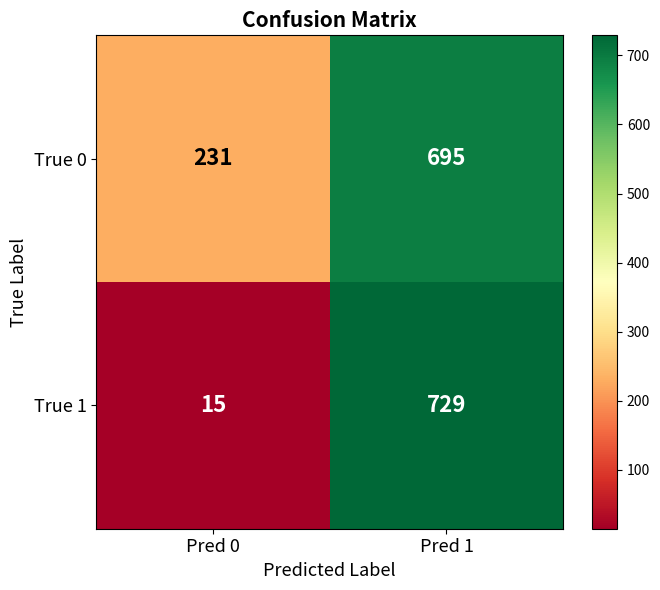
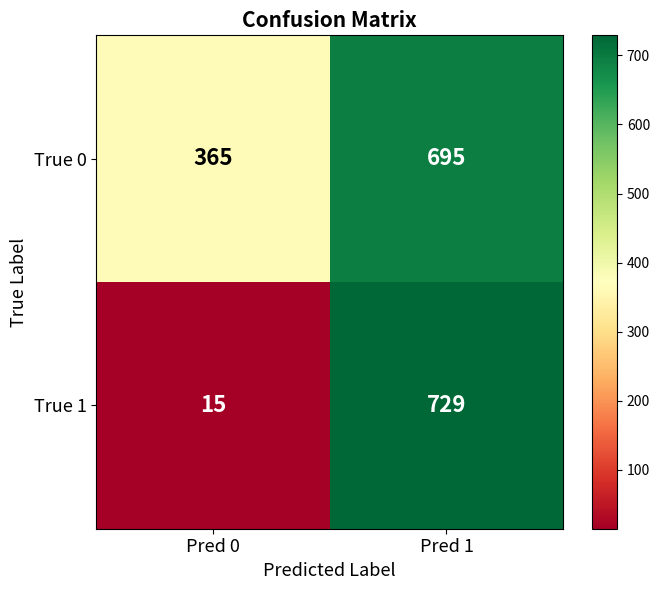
  {
    "True 0": {
-     "Pred 0": 231,
+     "Pred 0": 365,
      "Pred 1": 695
    },
    "True 1": {
      "Pred 0": 15,
      "Pred 1": 729
    }
  }
